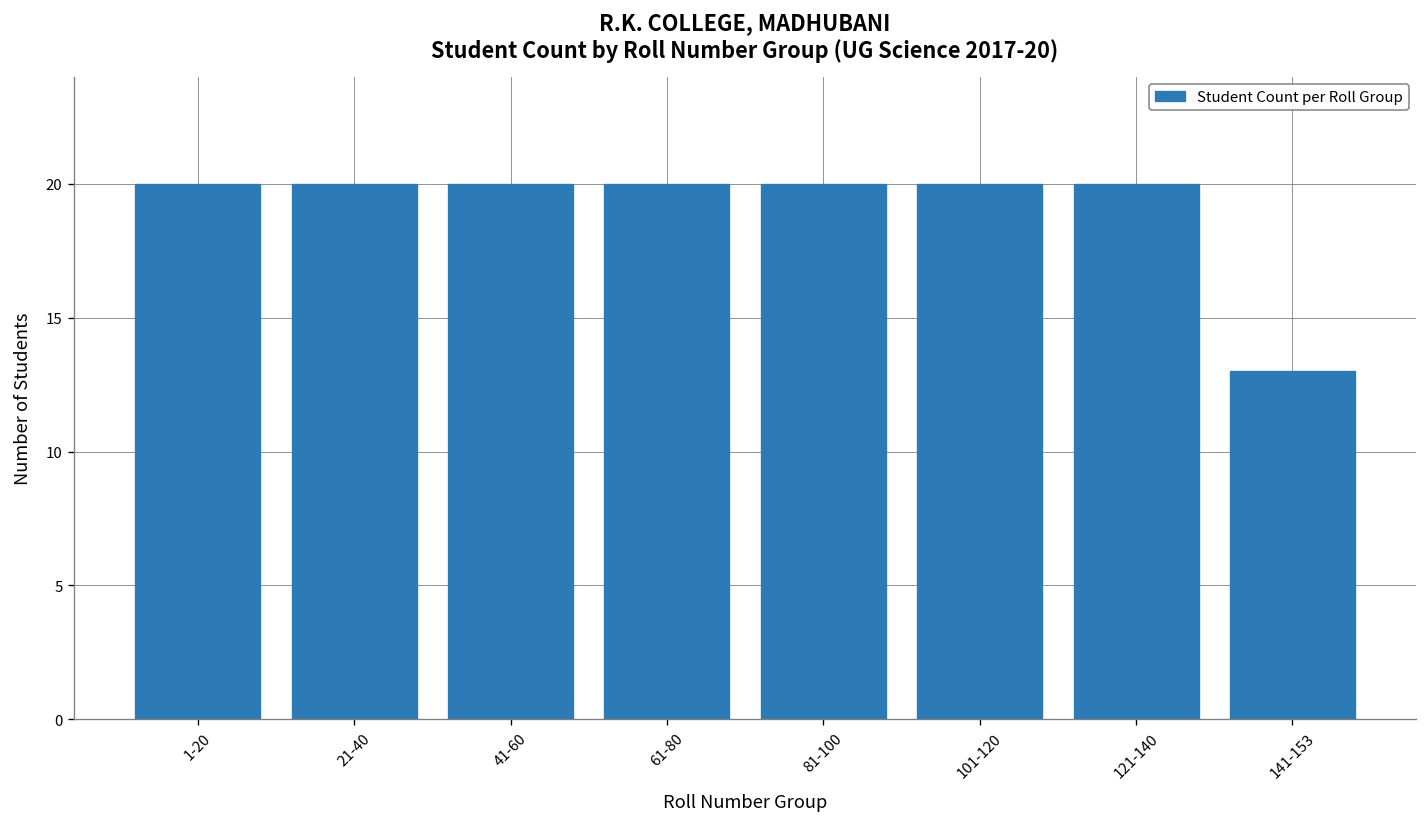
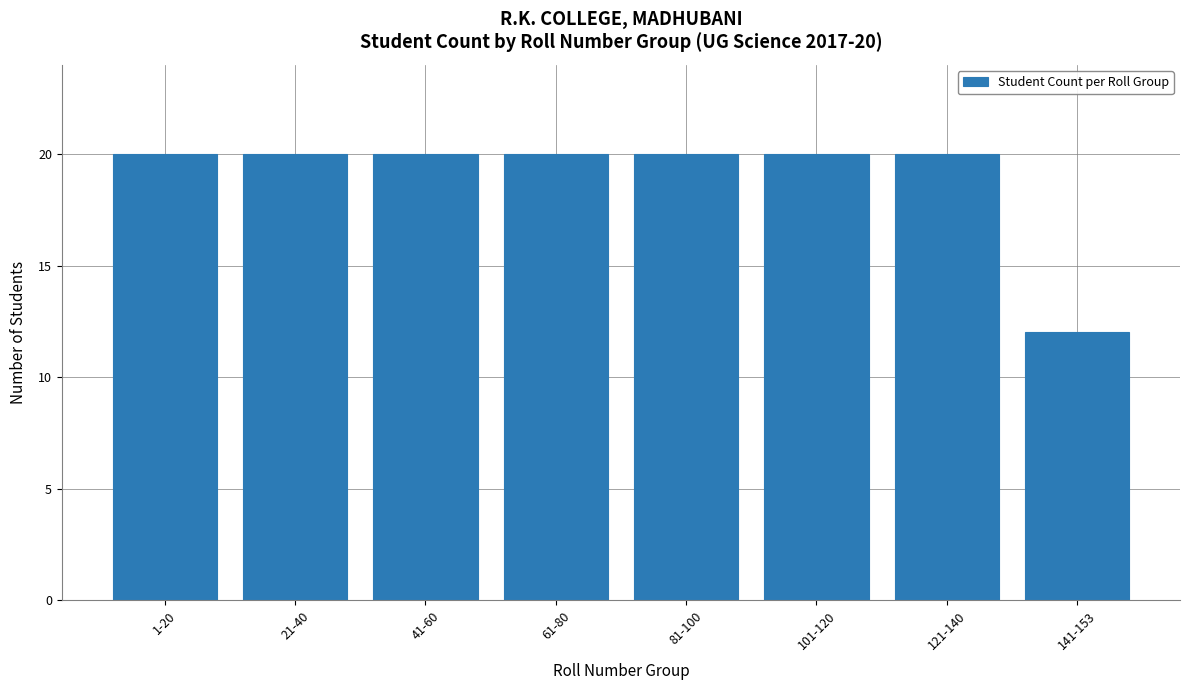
  {
    "1-20": 20,
    "21-40": 20,
    "41-60": 20,
    "61-80": 20,
    "81-100": 20,
    "101-120": 20,
    "121-140": 20,
-   "141-153": 13
+   "141-153": 12
  }
